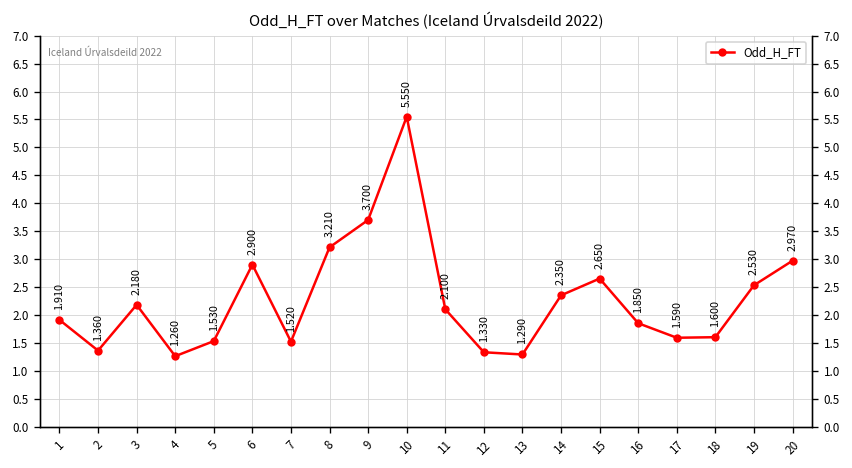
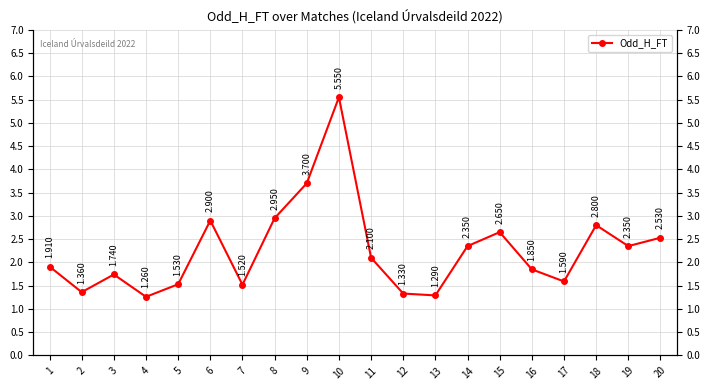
  {
    "1": 1.910,
    "2": 1.360,
-   "3": 2.180,
+   "3": 1.740,
    "4": 1.260,
    "5": 1.530,
    "6": 2.900,
    "7": 1.520,
-   "8": 3.210,
+   "8": 2.950,
    "9": 3.700,
    "10": 5.550,
    "11": 2.100,
    "12": 1.330,
    "13": 1.290,
    "14": 2.350,
    "15": 2.650,
    "16": 1.850,
    "17": 1.590,
-   "18": 1.600,
-   "19": 2.530,
-   "20": 2.970
+   "18": 2.800,
+   "19": 2.350,
+   "20": 2.530
  }
